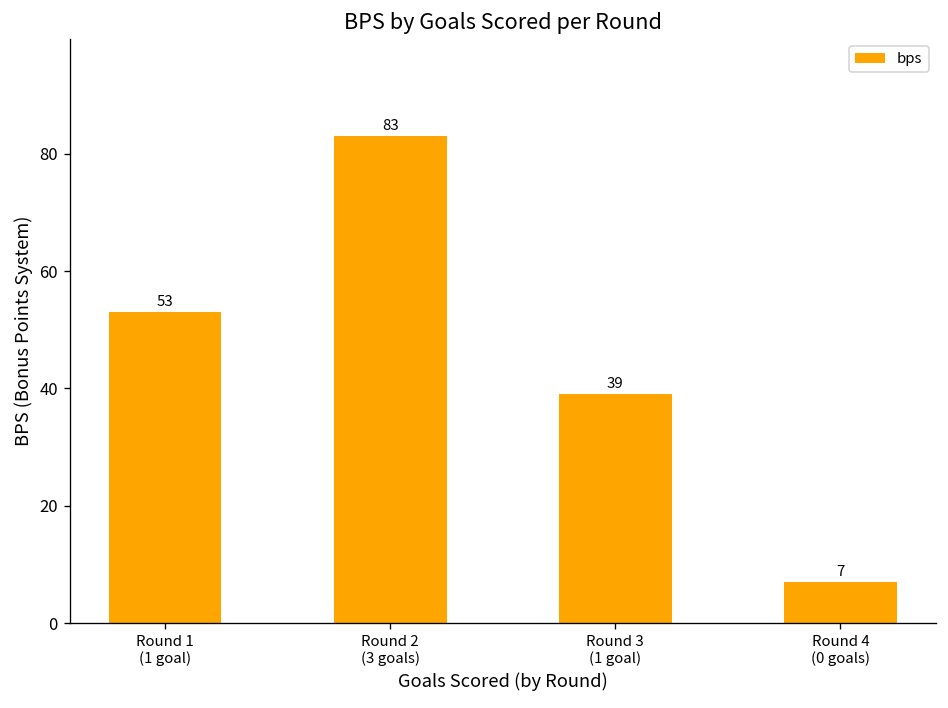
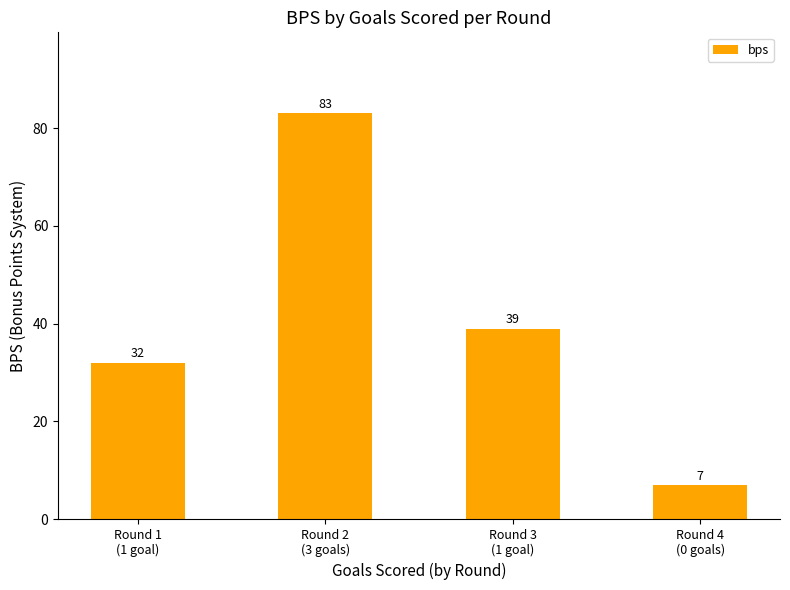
  {
-   "Round 1 (1 goal)": 53,
+   "Round 1 (1 goal)": 32,
    "Round 2 (3 goals)": 83,
    "Round 3 (1 goal)": 39,
    "Round 4 (0 goals)": 7
  }
